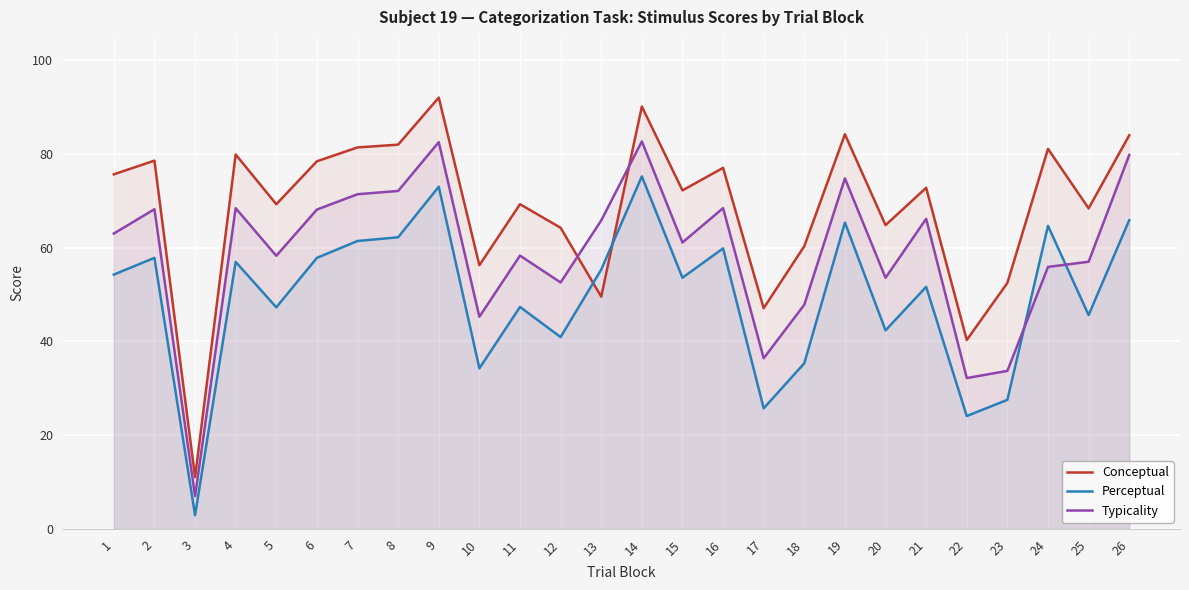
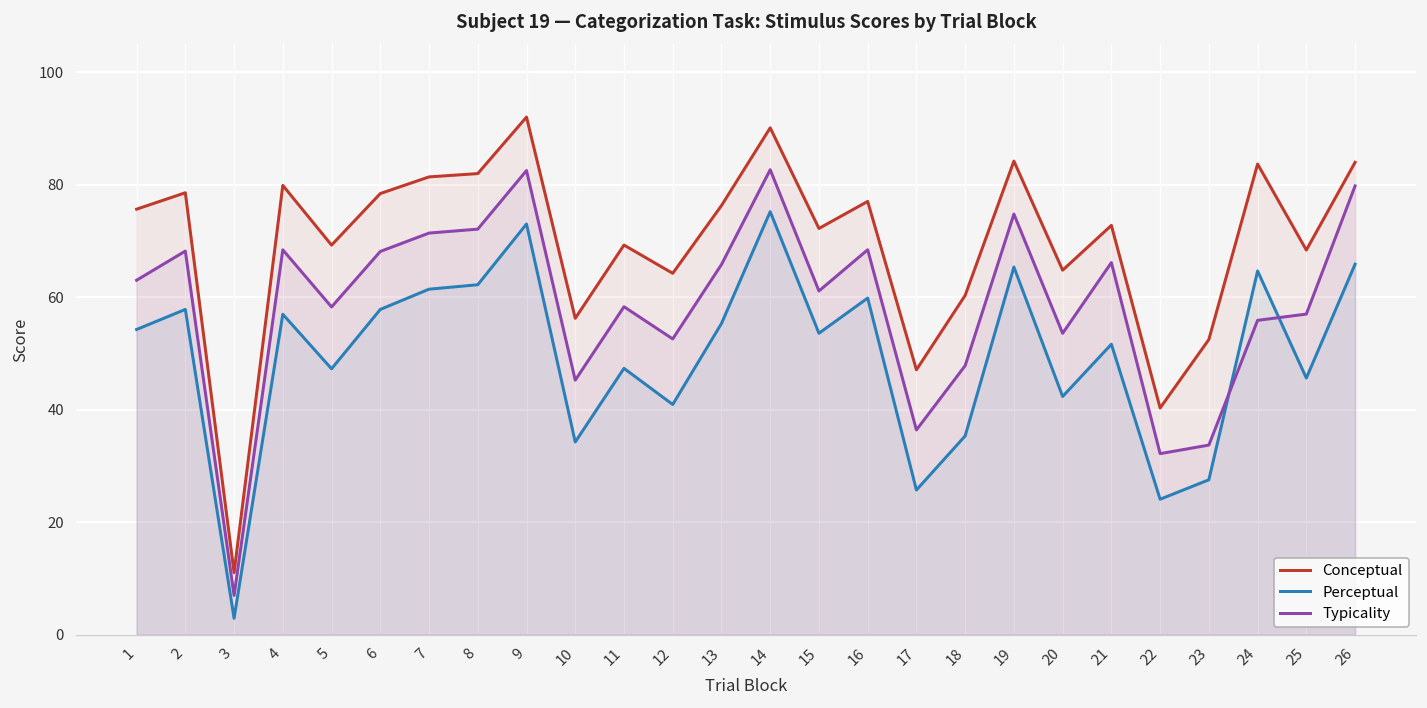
  {
    "Conceptual": {
      "1": 76,
      "2": 79,
      "3": 11,
      "4": 80,
      "5": 69,
      "6": 78,
      "7": 81,
      "8": 82,
      "9": 92,
      "10": 56,
      "11": 69,
      "12": 64,
-     "13": 50,
+     "13": 76,
      "14": 90,
      "15": 72,
      "16": 77,
      "17": 47,
      "18": 60,
      "19": 84,
      "20": 65,
      "21": 73,
      "22": 40,
      "23": 52,
-     "24": 81,
+     "24": 84,
      "25": 68,
      "26": 84
    },
    "Perceptual": {
      "1": 54,
      "2": 58,
      "3": 3,
      "4": 57,
      "5": 47,
      "6": 58,
      "7": 61,
      "8": 62,
      "9": 73,
      "10": 34,
      "11": 47,
      "12": 41,
      "13": 55,
      "14": 75,
      "15": 54,
      "16": 60,
      "17": 26,
      "18": 35,
      "19": 65,
      "20": 42,
      "21": 52,
      "22": 24,
      "23": 28,
      "24": 65,
      "25": 46,
      "26": 66
    },
    "Typicality": {
      "1": 63,
      "2": 68,
      "3": 7,
      "4": 68,
      "5": 58,
      "6": 68,
      "7": 71,
      "8": 72,
      "9": 83,
      "10": 45,
      "11": 58,
      "12": 53,
      "13": 66,
      "14": 83,
      "15": 61,
      "16": 68,
      "17": 36,
      "18": 48,
      "19": 75,
      "20": 54,
      "21": 66,
      "22": 32,
      "23": 34,
      "24": 56,
      "25": 57,
      "26": 80
    }
  }
